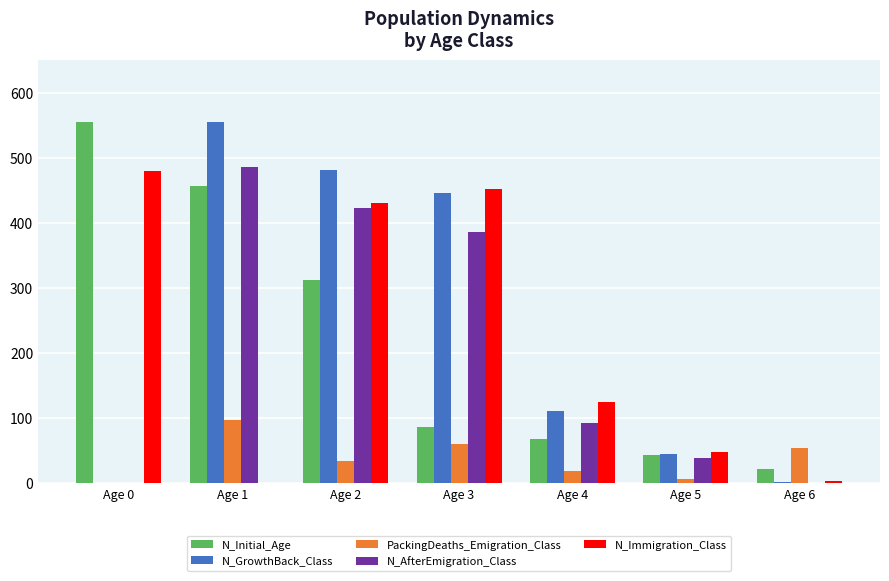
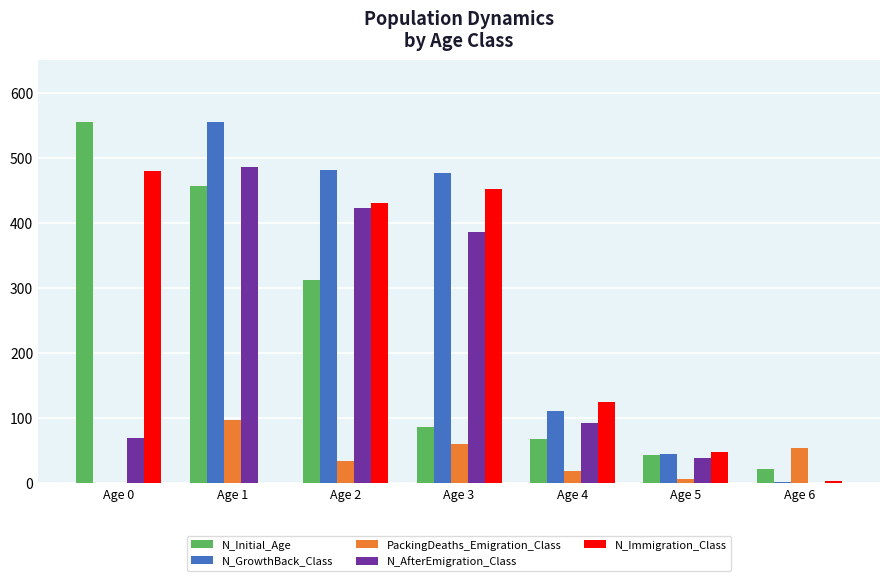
  {
    "N_Initial_Age": {
      "Age 0": 560,
      "Age 1": 460,
      "Age 2": 310,
      "Age 3": 90,
      "Age 4": 70,
      "Age 5": 40,
      "Age 6": 20
    },
    "N_GrowthBack_Class": {
      "Age 0": 0,
      "Age 1": 560,
      "Age 2": 480,
-     "Age 3": 450,
+     "Age 3": 480,
      "Age 4": 110,
      "Age 5": 50
    },
    "PackingDeaths_Emigration_Class": {
      "Age 0": 0,
      "Age 1": 100,
      "Age 2": 30,
      "Age 3": 60,
      "Age 4": 20,
      "Age 5": 10,
      "Age 6": 60
    },
    "N_AfterEmigration_Class": {
-     "Age 0": 0,
+     "Age 0": 70,
      "Age 1": 490,
      "Age 2": 420,
      "Age 3": 390,
      "Age 4": 90,
      "Age 5": 40
    },
    "N_Immigration_Class": {
      "Age 0": 480,
      "Age 2": 430,
      "Age 3": 450,
      "Age 4": 130,
      "Age 5": 50,
      "Age 6": 0
    }
  }
